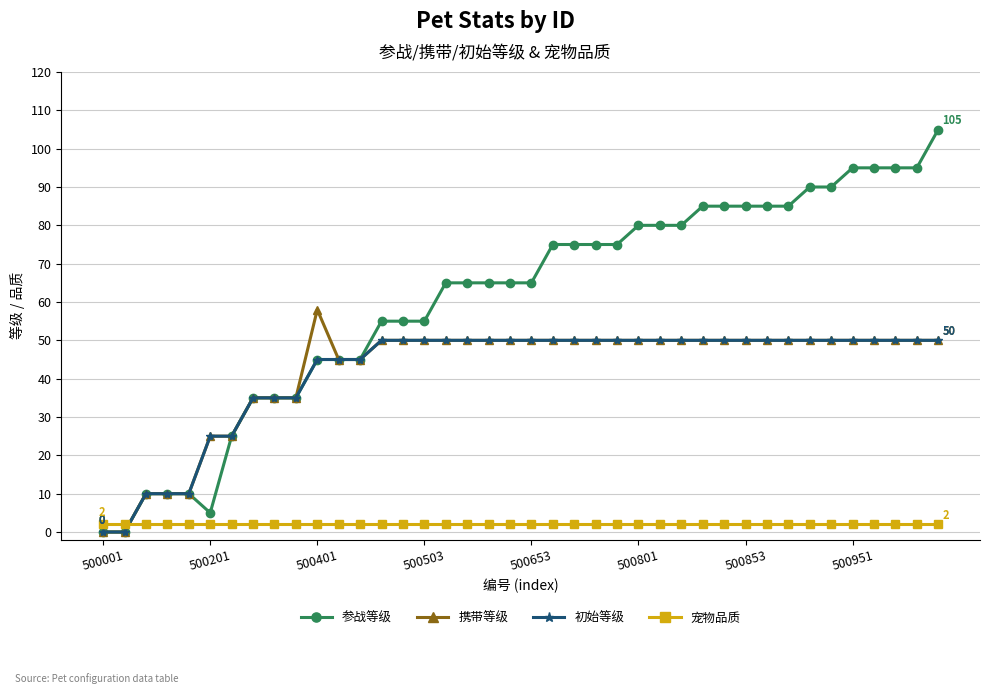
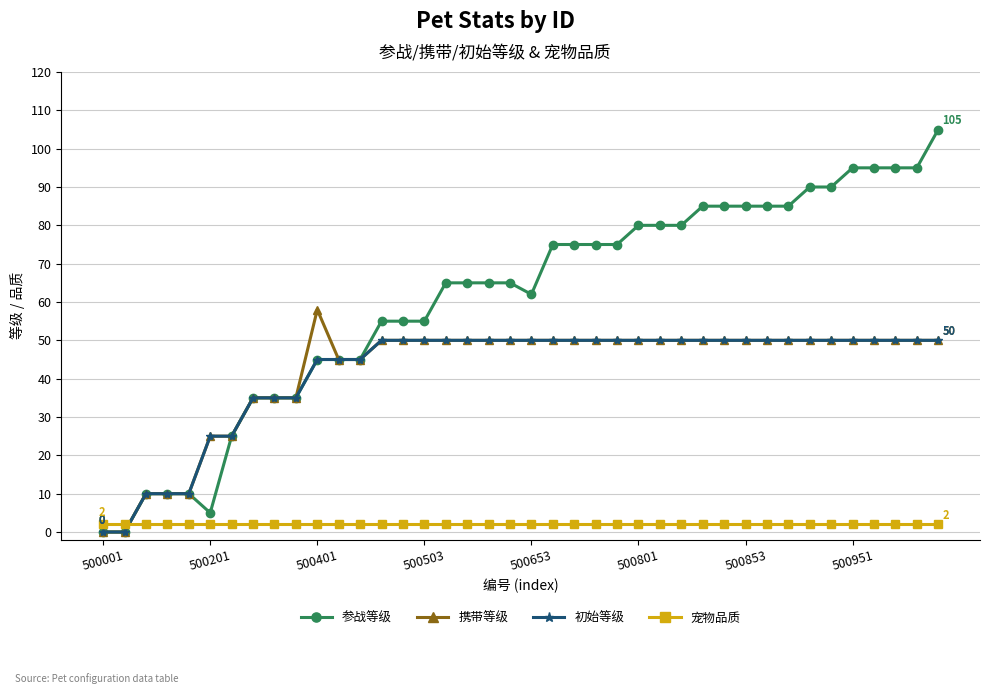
  {
    "参战等级": {
      "500201": 5,
      "500503": 55,
-     "500653": 65,
+     "500653": 62,
      "500801": 80,
      "500853": 85,
      "500951": 95
    },
    "携带等级": {
      "500401": 58
    },
    "宠物品质": {
      "500201": 2,
      "500401": 2,
      "500503": 2,
      "500653": 2,
      "500801": 2,
      "500853": 2,
      "500951": 2
    }
  }
